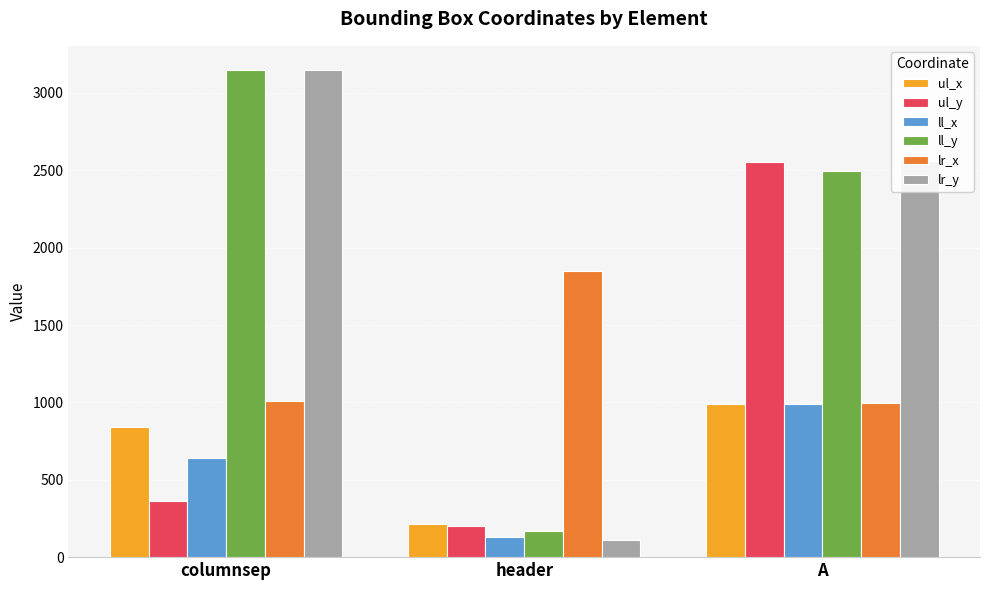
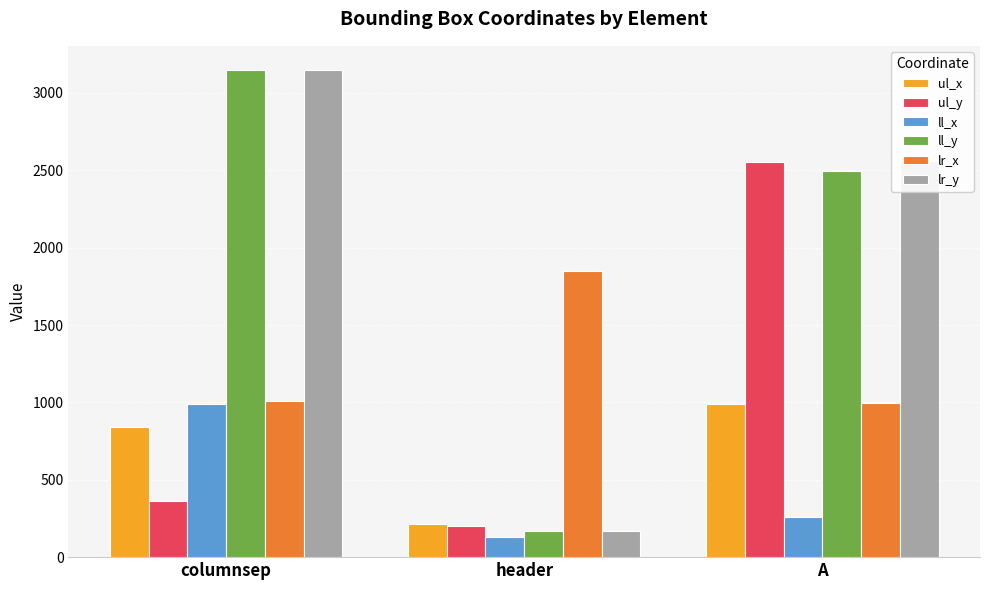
  {
    "ul_y": {
      "columnsep": 360,
      "header": 200,
      "A": 2550
    },
    "ll_x": {
-     "columnsep": 640,
+     "columnsep": 990,
      "header": 130,
-     "A": 990
+     "A": 260
    },
    "ll_y": {
      "columnsep": 3150,
      "header": 170,
      "A": 2500
    },
    "lr_y": {
      "columnsep": 3150,
-     "header": 110
+     "header": 170
    }
  }
